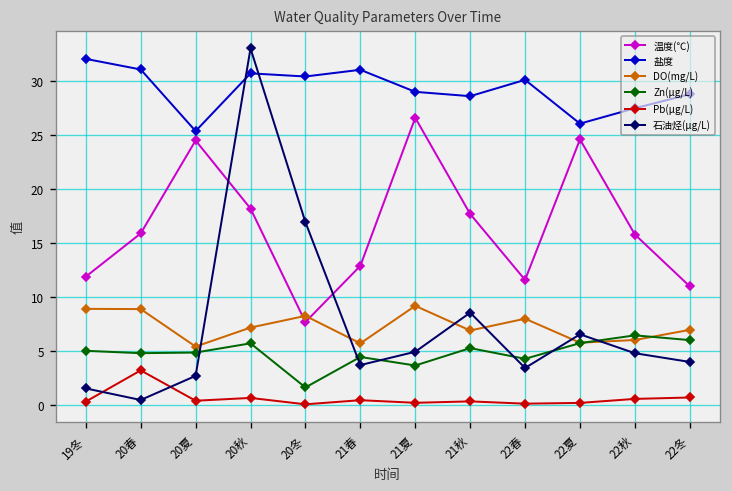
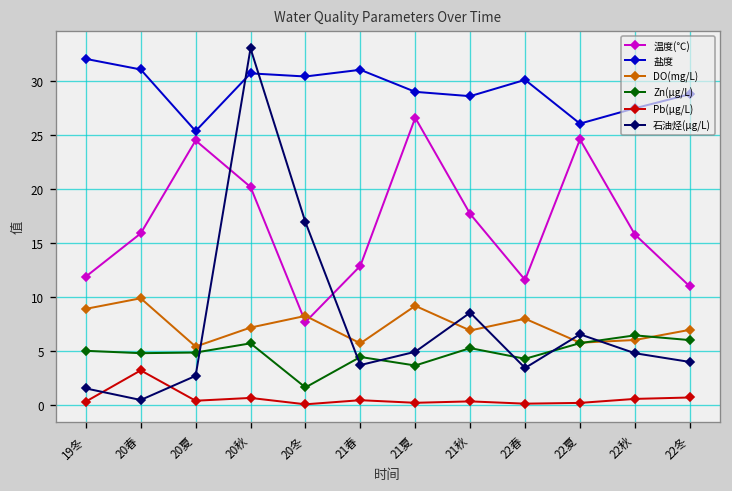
  {
    "温度(℃)": {
      "19冬": 12,
      "20春": 16,
      "20夏": 25,
-     "20秋": 18,
+     "20秋": 20,
      "20冬": 8,
      "21春": 13,
      "21夏": 27,
      "21秋": 18,
      "22春": 12,
      "22夏": 25,
      "22秋": 16,
      "22冬": 11
    },
    "盐度": {
      "19冬": 32,
      "20春": 31,
      "20夏": 25,
      "20秋": 31,
      "20冬": 30,
      "21春": 31,
      "21夏": 29,
      "21秋": 29,
      "22春": 30,
      "22夏": 26
    },
    "DO(mg/L)": {
      "19冬": 9,
-     "20春": 9,
+     "20春": 10,
      "20夏": 5,
      "20秋": 7,
      "20冬": 8,
      "21春": 6,
      "21夏": 9,
      "21秋": 7,
      "22春": 8,
      "22秋": 6,
      "22冬": 7
    },
    "Zn(μg/L)": {
      "19冬": 5,
      "20春": 5,
      "20夏": 5,
      "20秋": 6,
      "20冬": 2,
      "21春": 4,
      "21夏": 4,
      "21秋": 5,
      "22春": 4,
      "22秋": 6,
      "22冬": 6
    },
    "Pb(μg/L)": {
      "19冬": 0,
      "20春": 3,
      "20夏": 0,
      "20秋": 1,
      "20冬": 0,
      "21春": 0,
      "21夏": 0,
      "21秋": 0,
      "22春": 0,
      "22夏": 0,
      "22秋": 1,
      "22冬": 1
    },
    "石油烃(μg/L)": {
      "19冬": 2,
      "20春": 0,
      "20夏": 3,
      "20秋": 33,
      "20冬": 17,
      "21春": 4,
      "21夏": 5,
      "21秋": 9,
      "22春": 3,
      "22夏": 7,
      "22秋": 5,
      "22冬": 4
    }
  }
